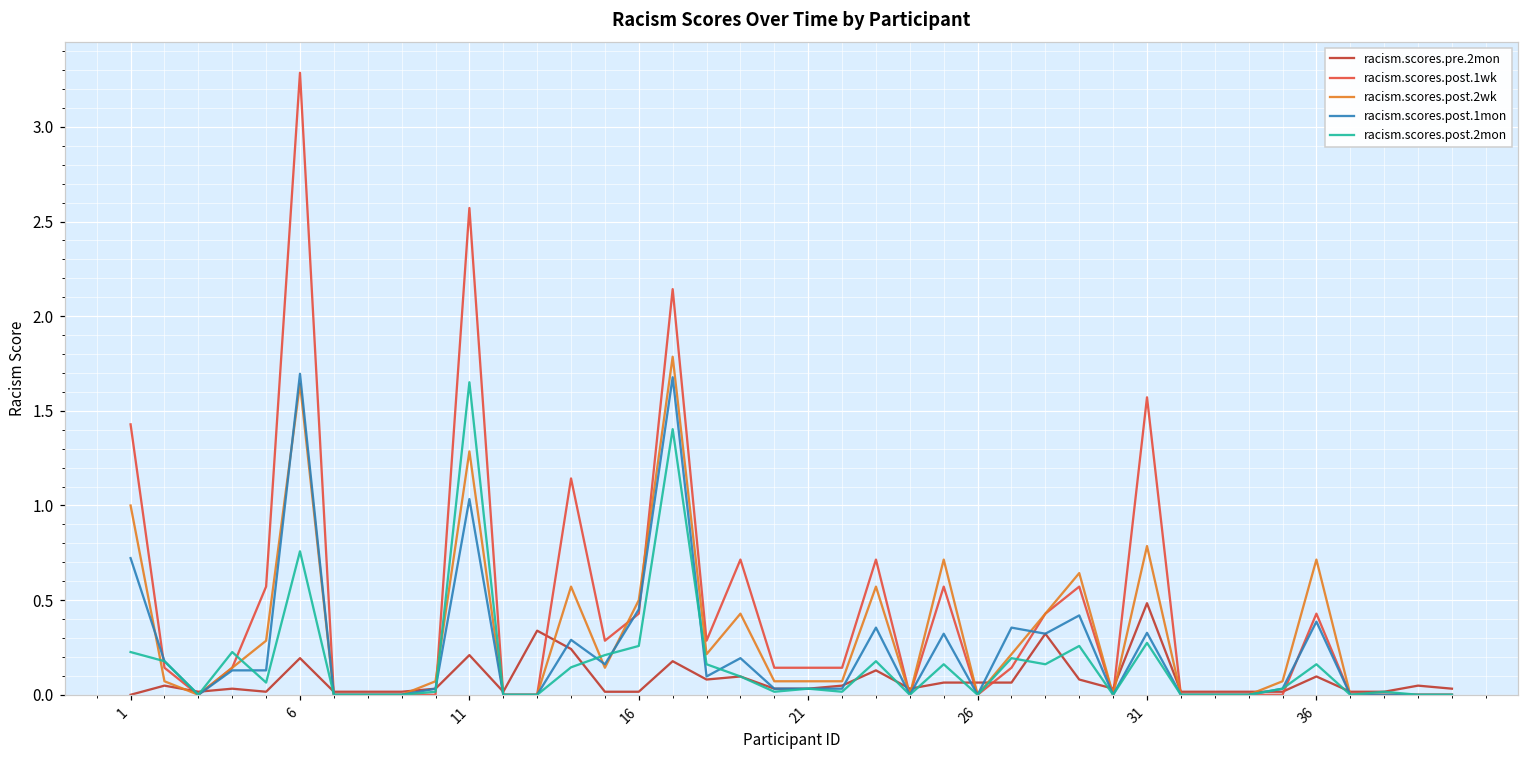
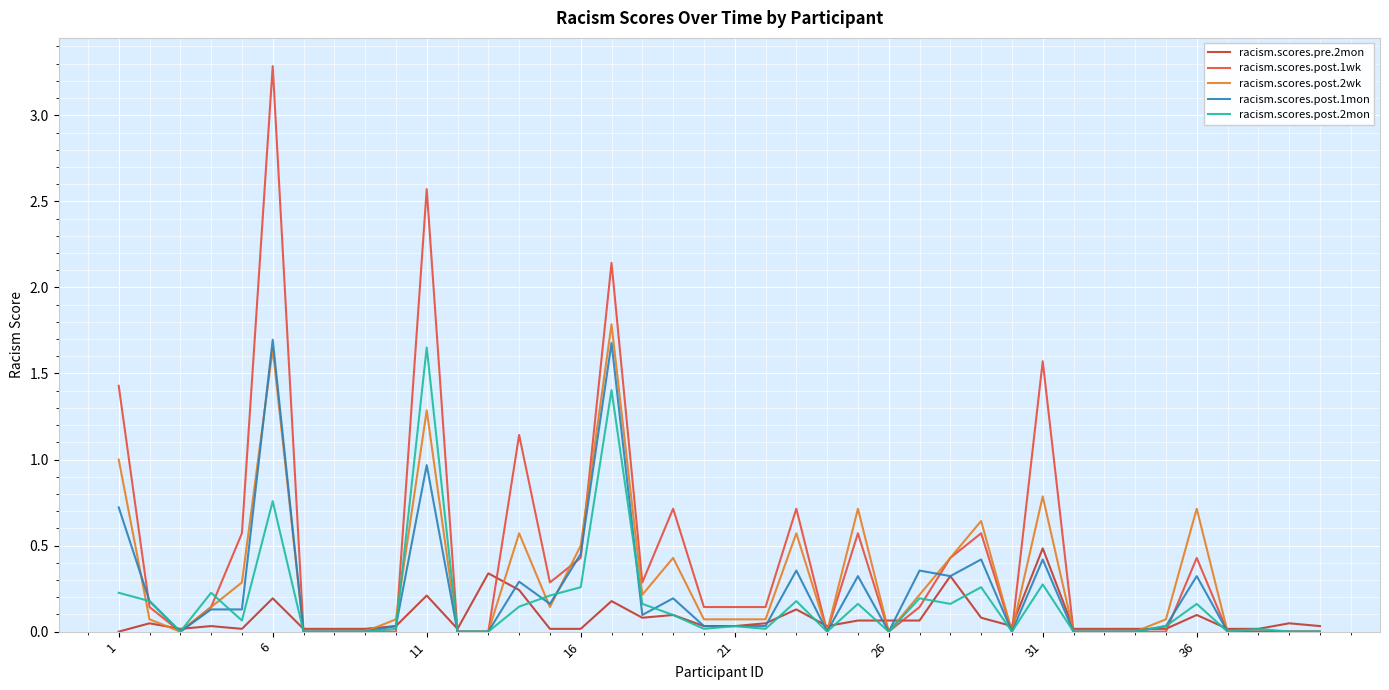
  {
    "racism.scores.post.1mon": {
      "1": 0.72,
      "6": 1.70,
-     "11": 1.03,
+     "11": 0.97,
      "16": 0.45,
-     "31": 0.33,
-     "36": 0.39
+     "31": 0.42,
+     "36": 0.32
    },
    "racism.scores.post.2mon": {
      "1": 0.23,
      "6": 0.76,
      "11": 1.65,
      "16": 0.26,
      "31": 0.27,
      "36": 0.16
    }
  }
